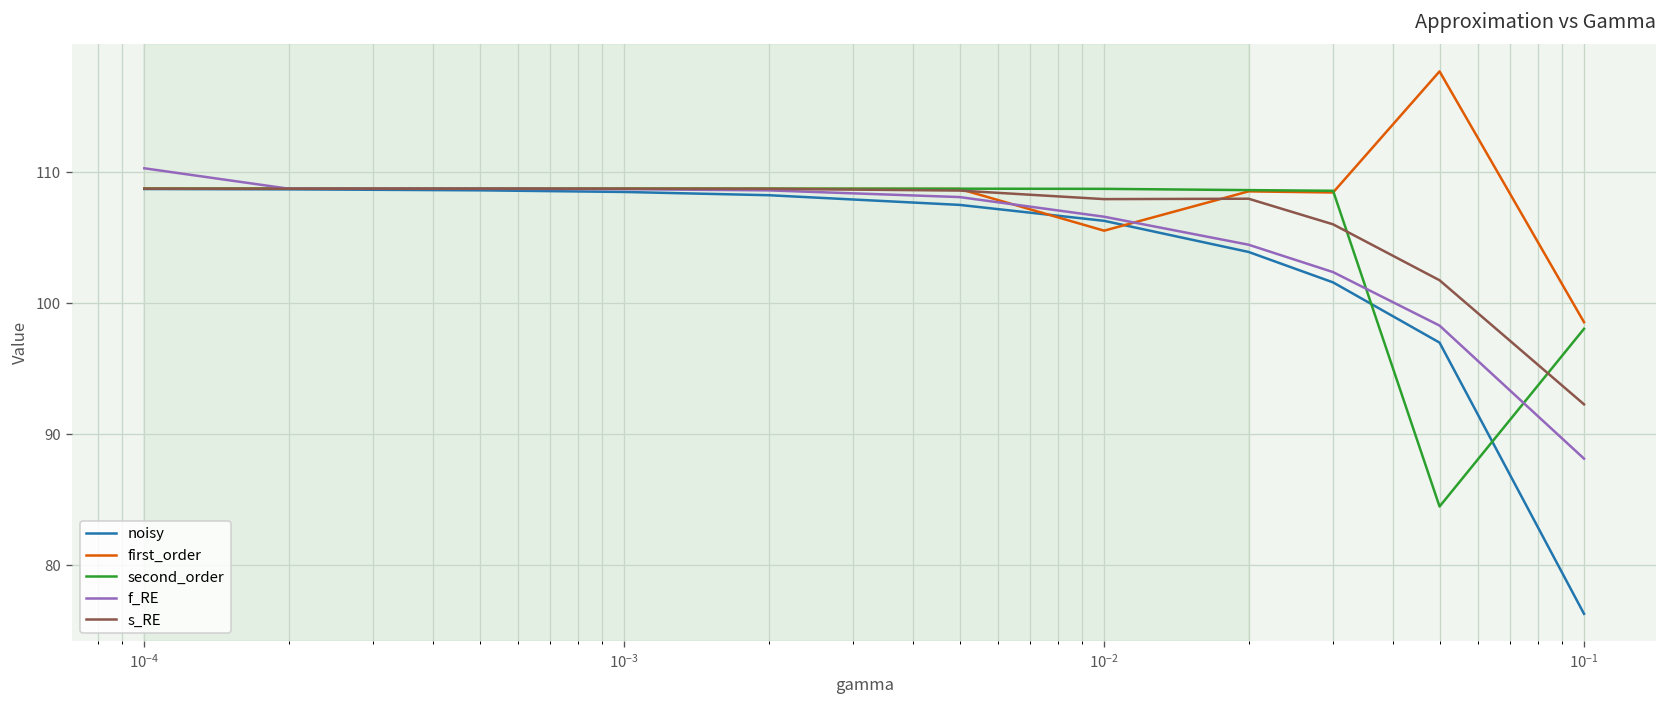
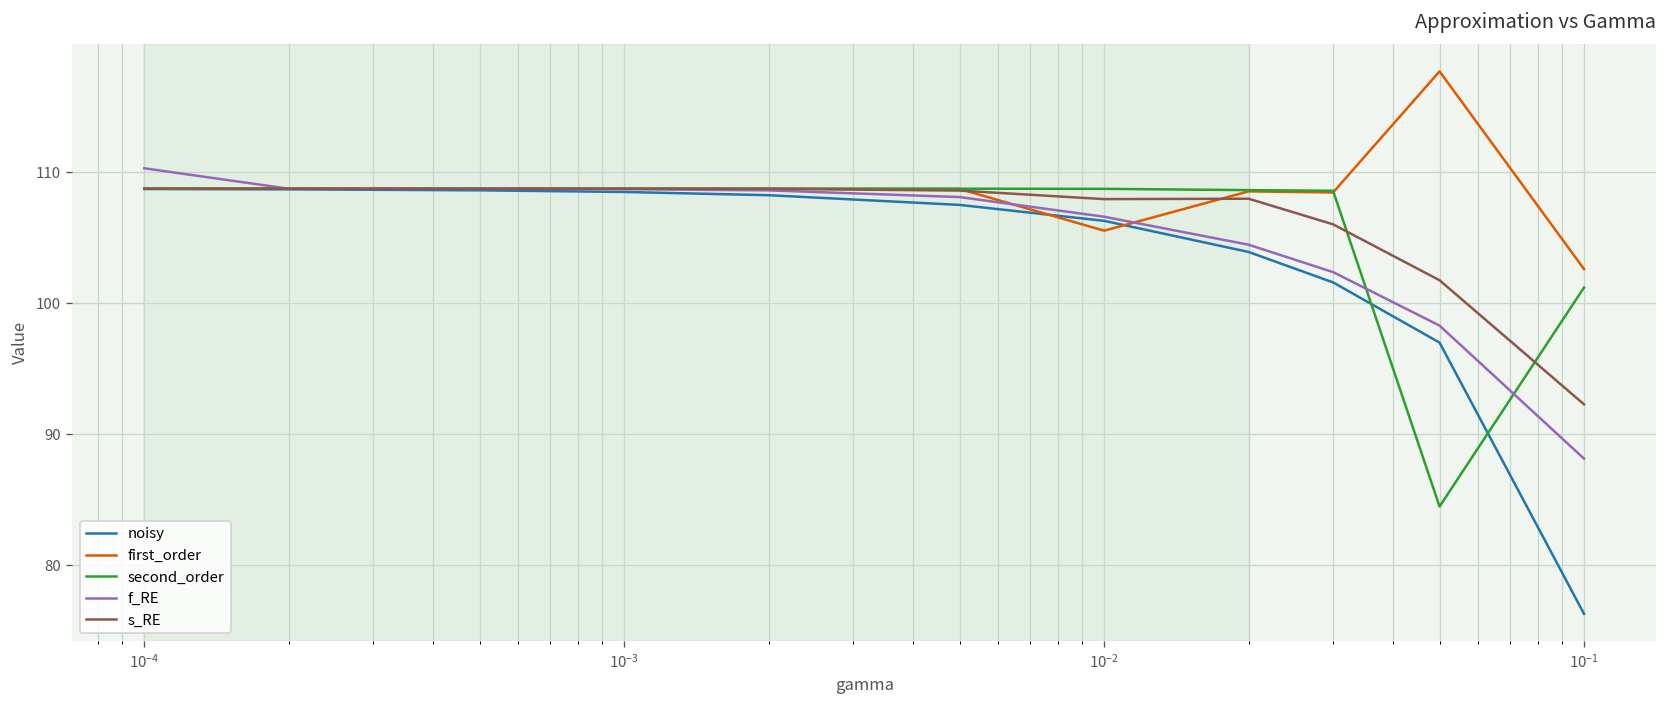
  {
    "noisy": {
      "10^-2": 106.3,
      "10^-1": 76.3
    },
    "first_order": {
      "10^-2": 105.5,
-     "10^-1": 98.6
+     "10^-1": 102.6
    },
    "second_order": {
      "10^-2": 108.7,
-     "10^-1": 98.1
+     "10^-1": 101.2
    },
    "f_RE": {
      "10^-4": 110.3,
      "10^-2": 106.6,
      "10^-1": 88.1
    },
    "s_RE": {
      "10^-2": 108.0,
      "10^-1": 92.3
    }
  }
